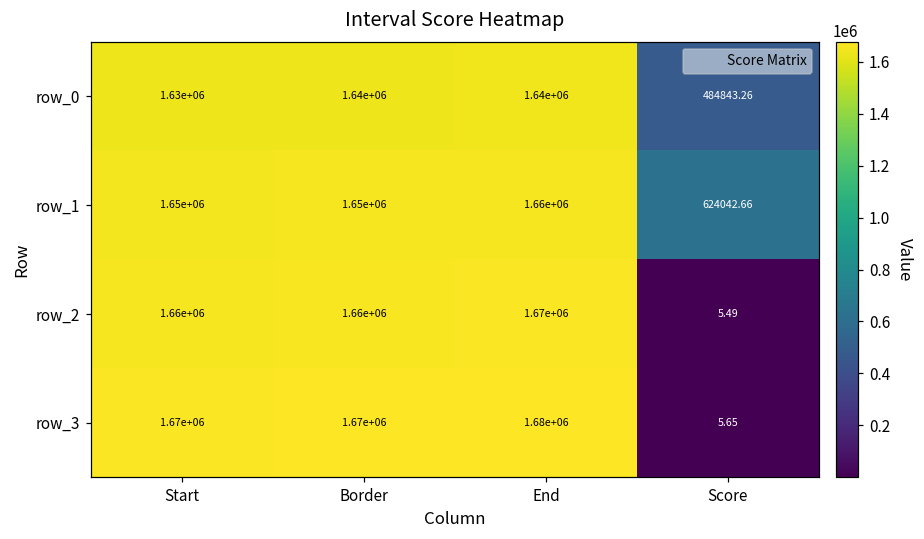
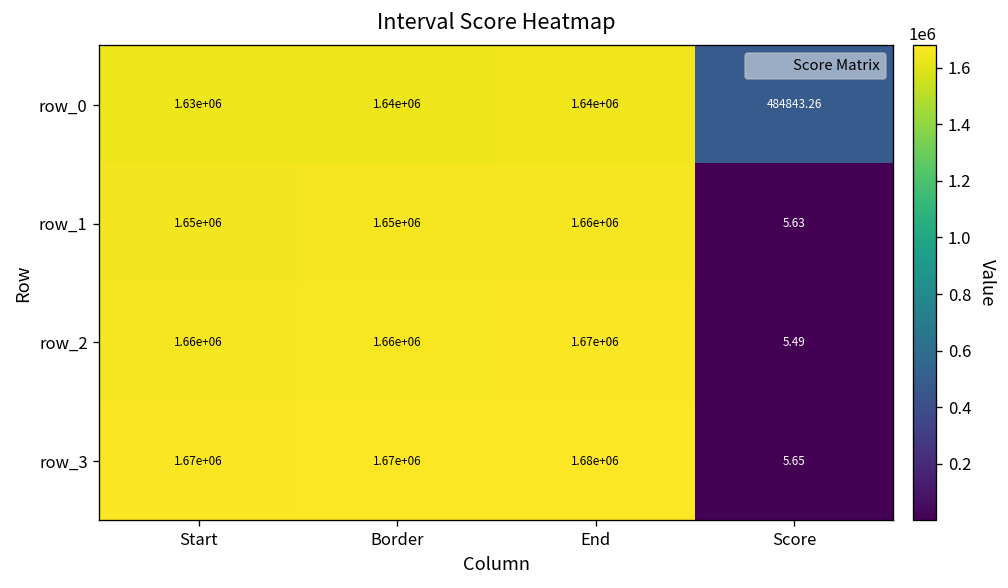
  {
    "row_0": {
      "Start": "1.63e+06",
      "Border": "1.64e+06",
      "End": "1.64e+06",
      "Score": "484843.26"
    },
    "row_1": {
      "Start": "1.65e+06",
      "Border": "1.65e+06",
      "End": "1.66e+06",
-     "Score": "624042.66"
+     "Score": "5.63"
    },
    "row_2": {
      "Start": "1.66e+06",
      "Border": "1.66e+06",
      "End": "1.67e+06",
      "Score": "5.49"
    },
    "row_3": {
      "Start": "1.67e+06",
      "Border": "1.67e+06",
      "End": "1.68e+06",
      "Score": "5.65"
    }
  }
